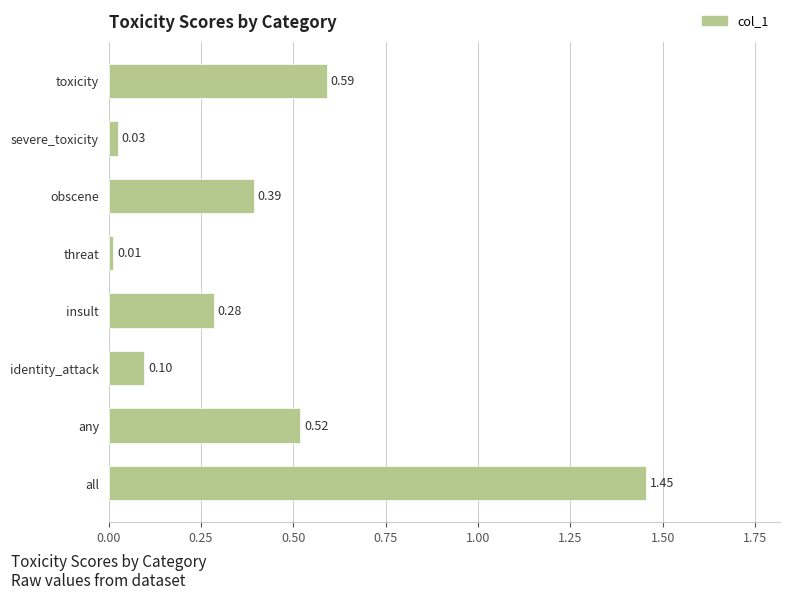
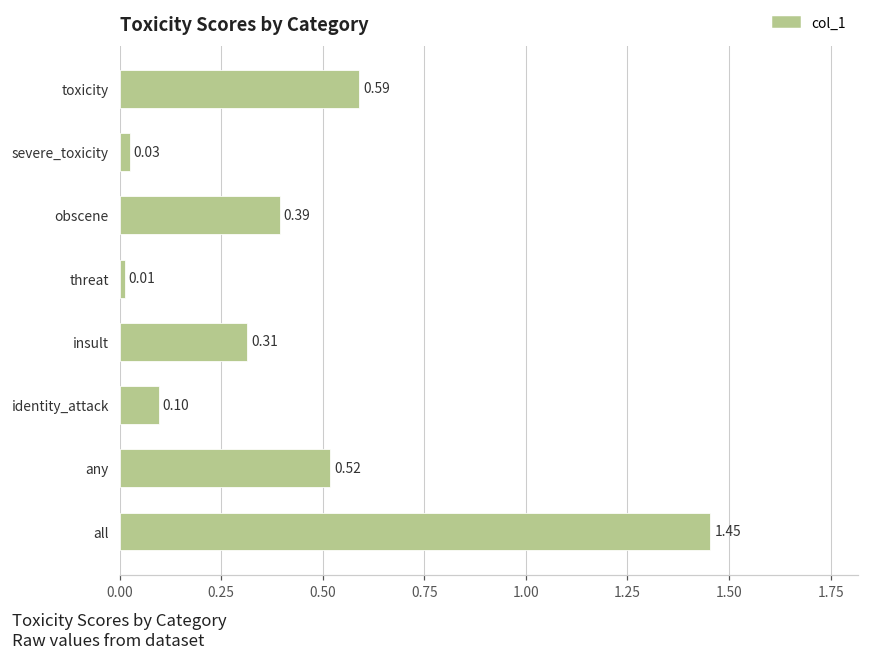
  {
    "toxicity": 0.59,
    "severe_toxicity": 0.03,
    "obscene": 0.39,
    "threat": 0.01,
-   "insult": 0.28,
+   "insult": 0.31,
    "identity_attack": 0.10,
    "any": 0.52,
    "all": 1.45
  }
